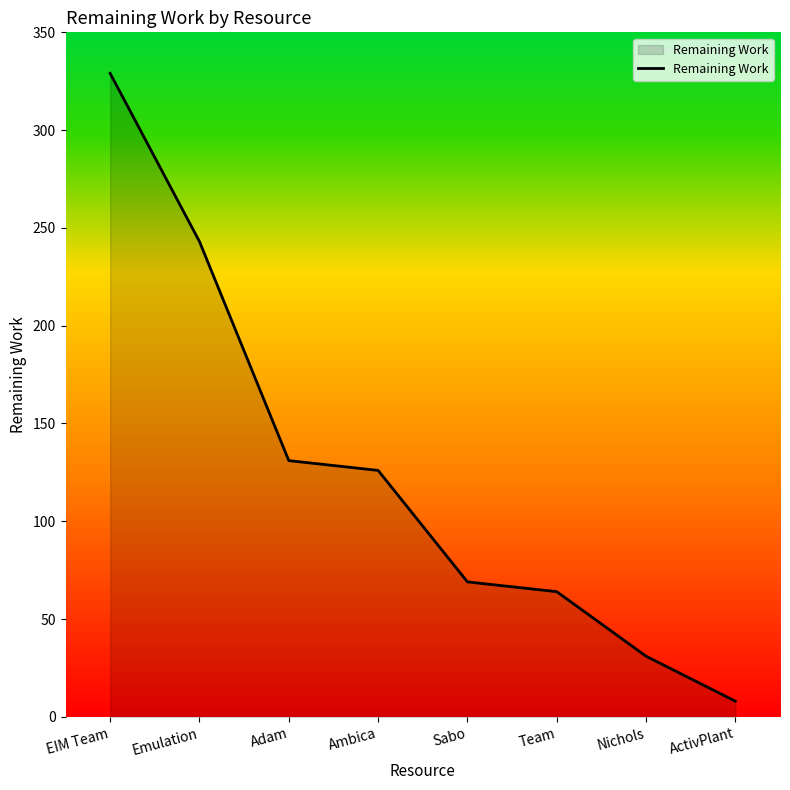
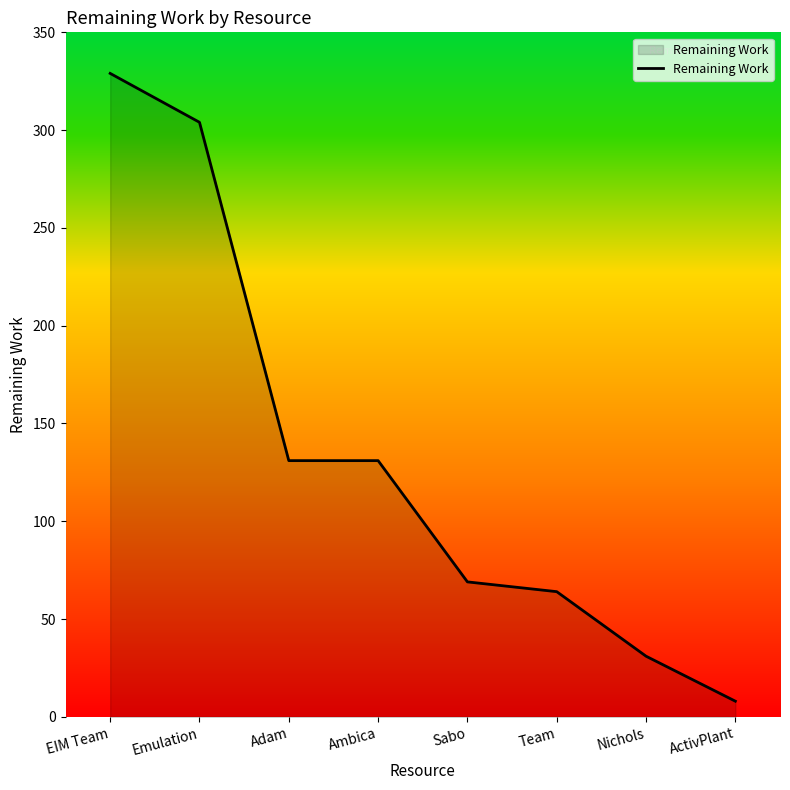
  {
    "EIM Team": 329,
-   "Emulation": 243,
+   "Emulation": 304,
    "Adam": 131,
-   "Ambica": 126,
+   "Ambica": 131,
    "Sabo": 69,
    "Team": 64,
    "Nichols": 31,
    "ActivPlant": 8
  }
